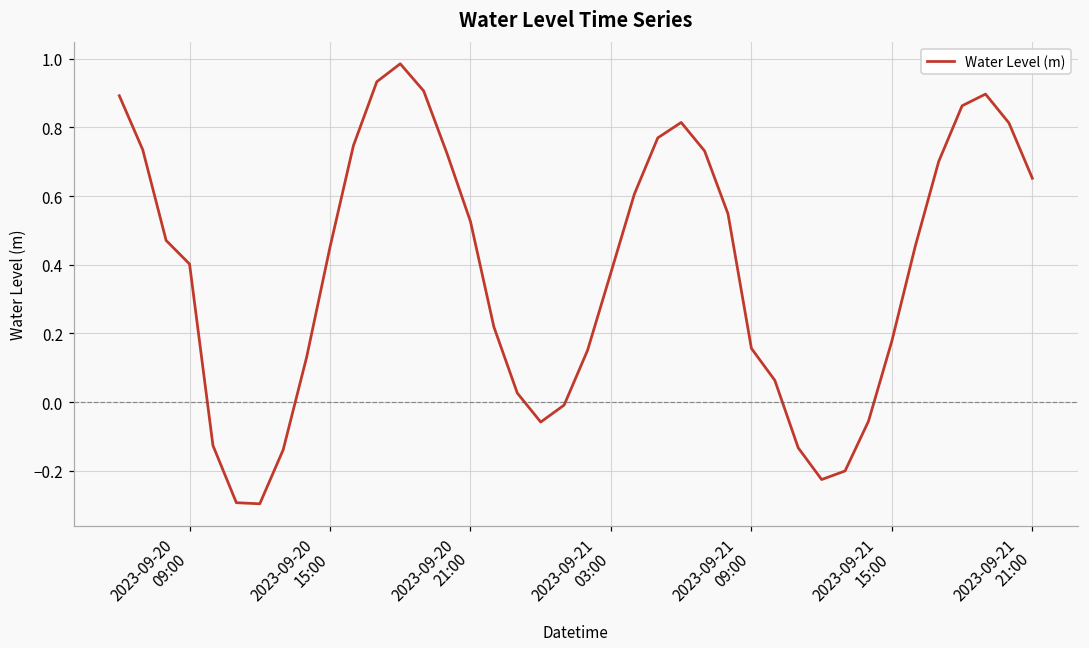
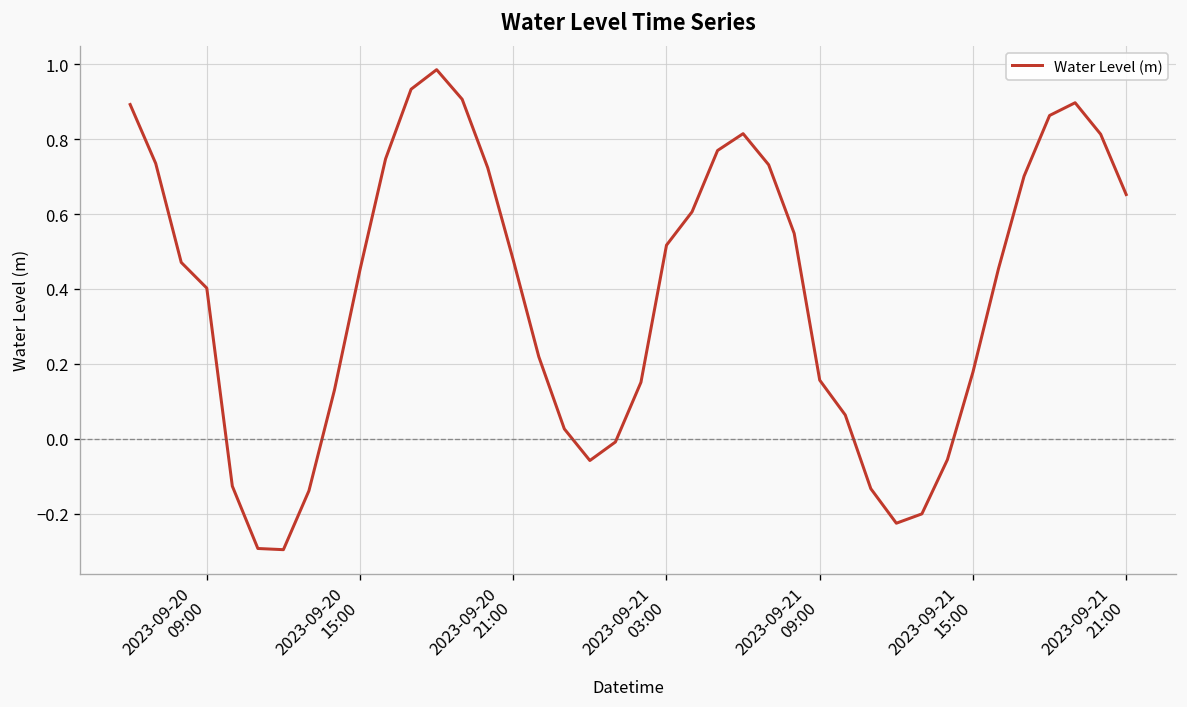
  {
    "2023-09-20 09:00": 0.40,
    "2023-09-20 15:00": 0.45,
-   "2023-09-20 21:00": 0.53,
-   "2023-09-21 03:00": 0.38,
+   "2023-09-20 21:00": 0.48,
+   "2023-09-21 03:00": 0.52,
    "2023-09-21 09:00": 0.16,
    "2023-09-21 15:00": 0.18,
    "2023-09-21 21:00": 0.65
  }
